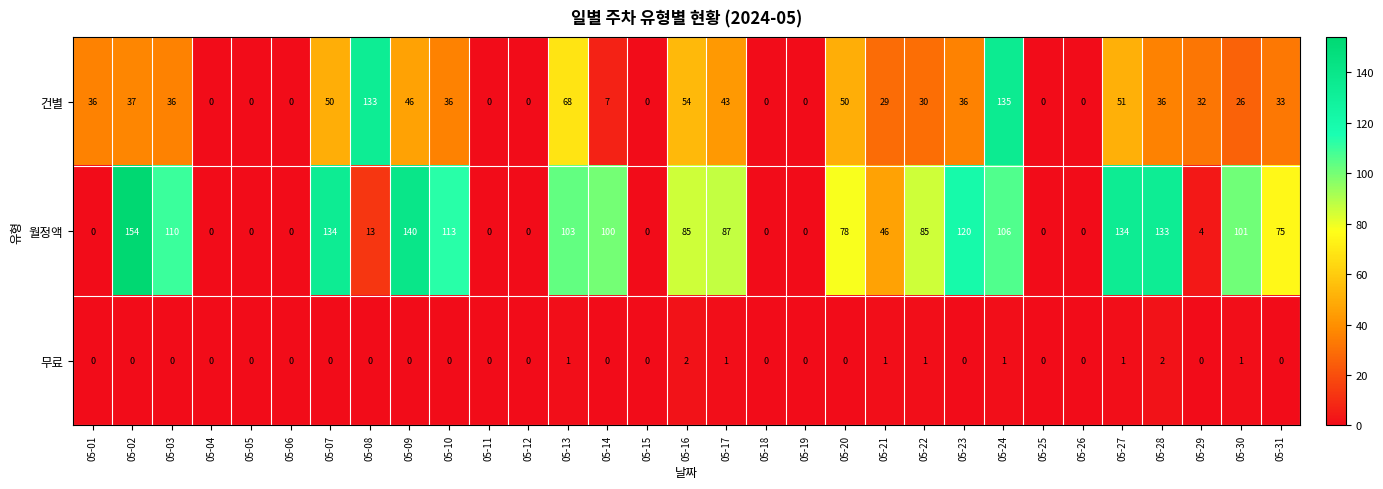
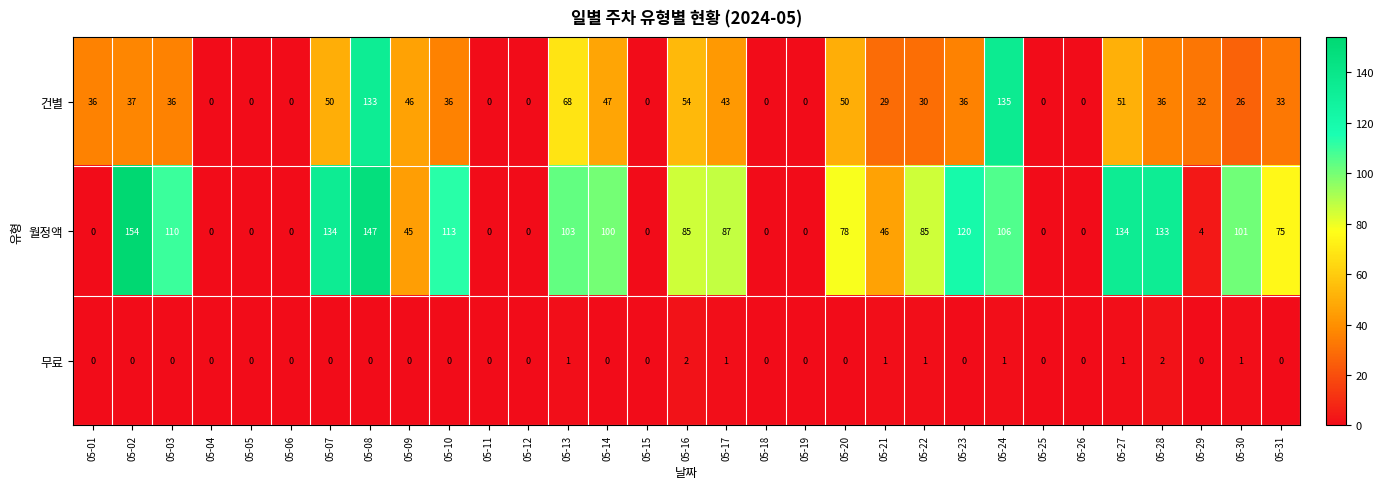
  {
    "건별": {
      "05-01": 36,
      "05-02": 37,
      "05-03": 36,
      "05-04": 0,
      "05-05": 0,
      "05-06": 0,
      "05-07": 50,
      "05-08": 133,
      "05-09": 46,
      "05-10": 36,
      "05-11": 0,
      "05-12": 0,
      "05-13": 68,
-     "05-14": 7,
+     "05-14": 47,
      "05-15": 0,
      "05-16": 54,
      "05-17": 43,
      "05-18": 0,
      "05-19": 0,
      "05-20": 50,
      "05-21": 29,
      "05-22": 30,
      "05-23": 36,
      "05-24": 135,
      "05-25": 0,
      "05-26": 0,
      "05-27": 51,
      "05-28": 36,
      "05-29": 32,
      "05-30": 26,
      "05-31": 33
    },
    "월정액": {
      "05-01": 0,
      "05-02": 154,
      "05-03": 110,
      "05-04": 0,
      "05-05": 0,
      "05-06": 0,
      "05-07": 134,
-     "05-08": 13,
-     "05-09": 140,
+     "05-08": 147,
+     "05-09": 45,
      "05-10": 113,
      "05-11": 0,
      "05-12": 0,
      "05-13": 103,
      "05-14": 100,
      "05-15": 0,
      "05-16": 85,
      "05-17": 87,
      "05-18": 0,
      "05-19": 0,
      "05-20": 78,
      "05-21": 46,
      "05-22": 85,
      "05-23": 120,
      "05-24": 106,
      "05-25": 0,
      "05-26": 0,
      "05-27": 134,
      "05-28": 133,
      "05-29": 4,
      "05-30": 101,
      "05-31": 75
    },
    "무료": {
      "05-01": 0,
      "05-02": 0,
      "05-03": 0,
      "05-04": 0,
      "05-05": 0,
      "05-06": 0,
      "05-07": 0,
      "05-08": 0,
      "05-09": 0,
      "05-10": 0,
      "05-11": 0,
      "05-12": 0,
      "05-13": 1,
      "05-14": 0,
      "05-15": 0,
      "05-16": 2,
      "05-17": 1,
      "05-18": 0,
      "05-19": 0,
      "05-20": 0,
      "05-21": 1,
      "05-22": 1,
      "05-23": 0,
      "05-24": 1,
      "05-25": 0,
      "05-26": 0,
      "05-27": 1,
      "05-28": 2,
      "05-29": 0,
      "05-30": 1,
      "05-31": 0
    }
  }
